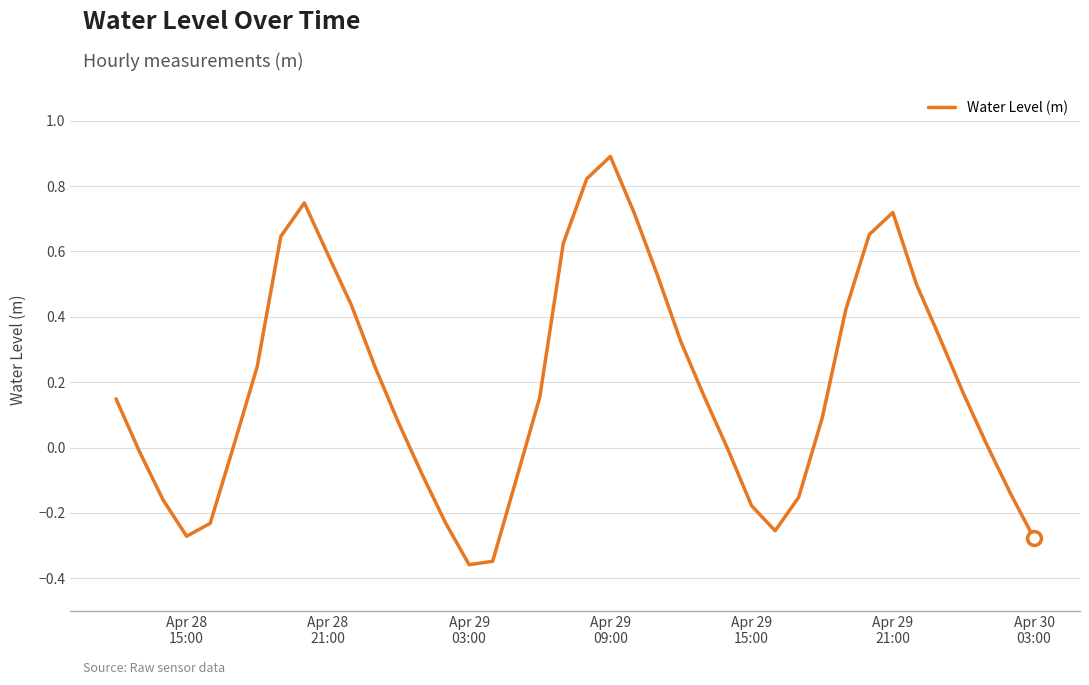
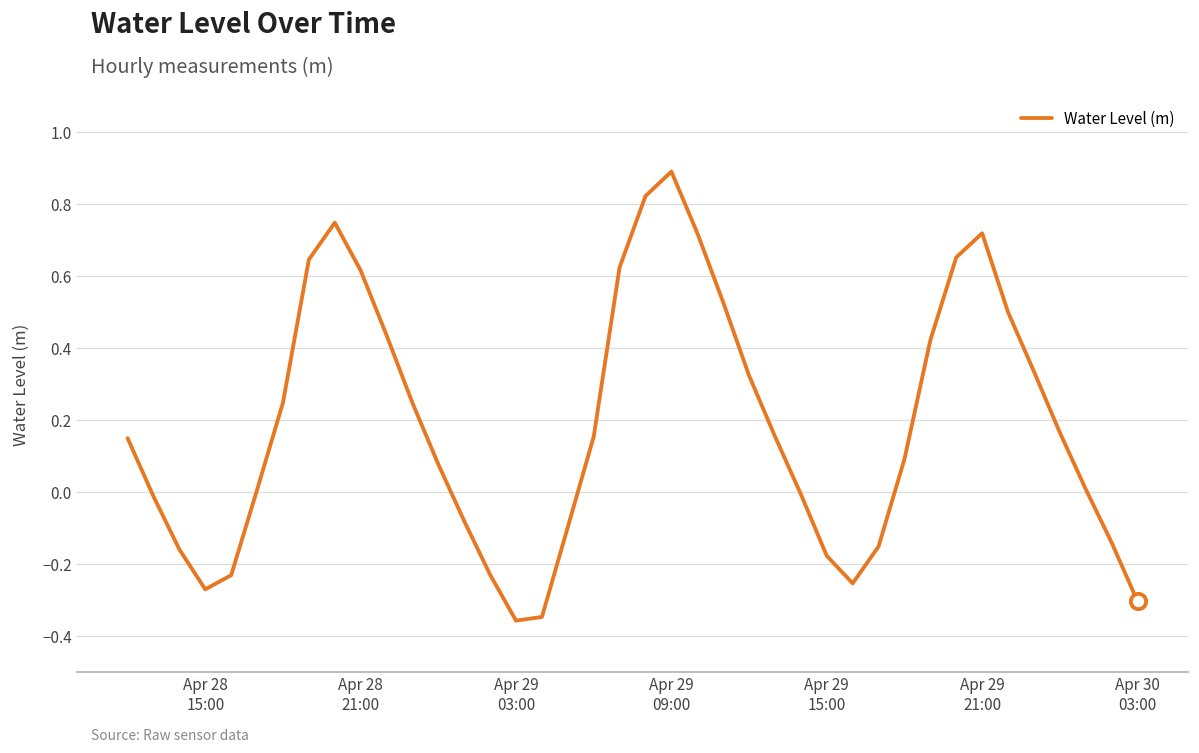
  {
    "Water Level (m)": {
      "Apr 28 15:00": -0.27,
-     "Apr 28 21:00": 0.59,
+     "Apr 28 21:00": 0.62,
      "Apr 29 03:00": -0.36,
      "Apr 29 09:00": 0.89,
      "Apr 29 15:00": -0.18,
      "Apr 29 21:00": 0.72,
-     "Apr 30 03:00": -0.28
+     "Apr 30 03:00": -0.30
    }
  }
